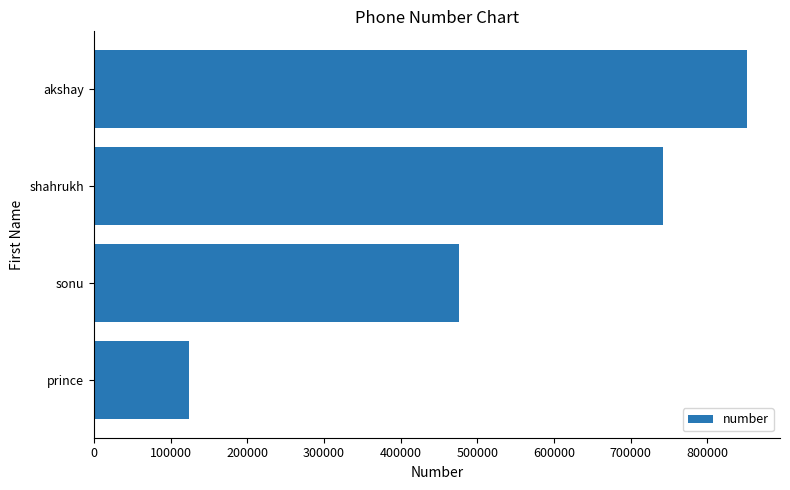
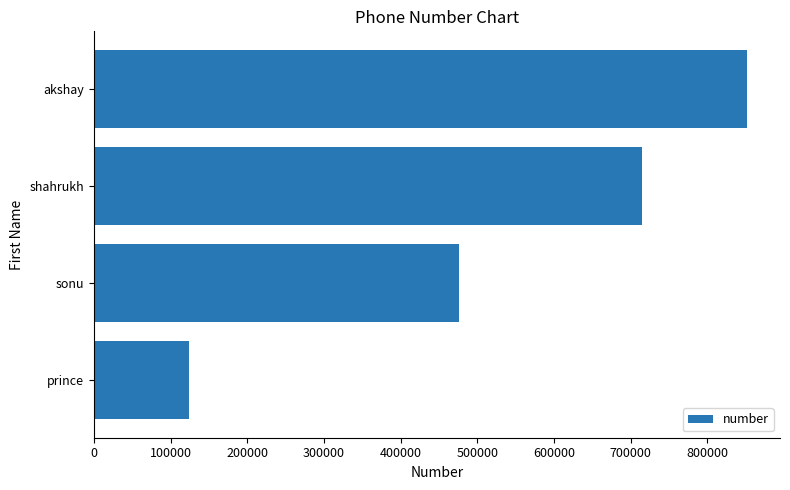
  {
    "akshay": 850000,
-   "shahrukh": 740000,
+   "shahrukh": 710000,
    "sonu": 480000,
    "prince": 120000
  }
